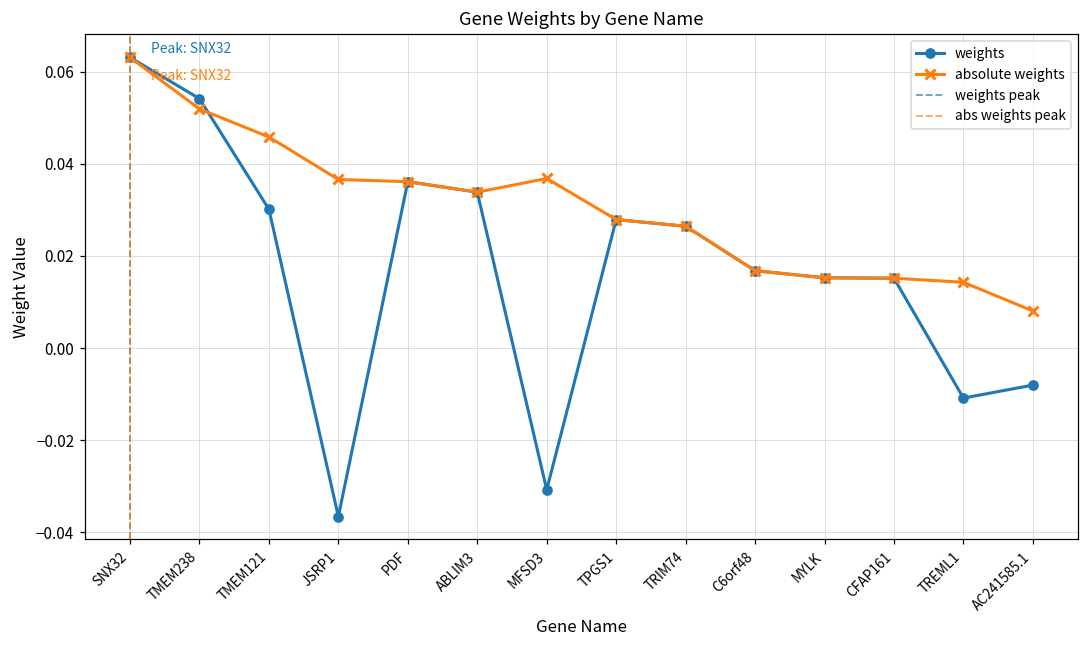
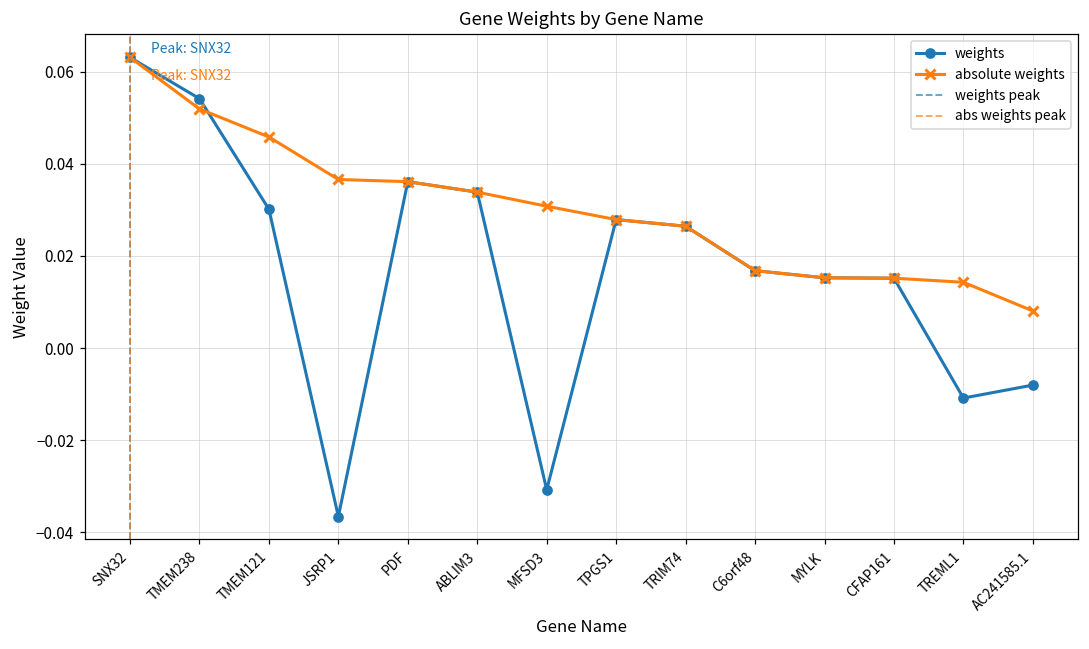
  {
    "weights": {
      "TMEM238": 0.054,
      "TMEM121": 0.030,
      "JSRP1": -0.037,
      "MFSD3": -0.031,
      "TREML1": -0.011,
      "AC241585.1": -0.008
    },
    "absolute weights": {
      "TMEM238": 0.052,
      "TMEM121": 0.046,
      "JSRP1": 0.037,
-     "MFSD3": 0.037,
+     "MFSD3": 0.031,
      "TREML1": 0.014,
      "AC241585.1": 0.008
    }
  }
